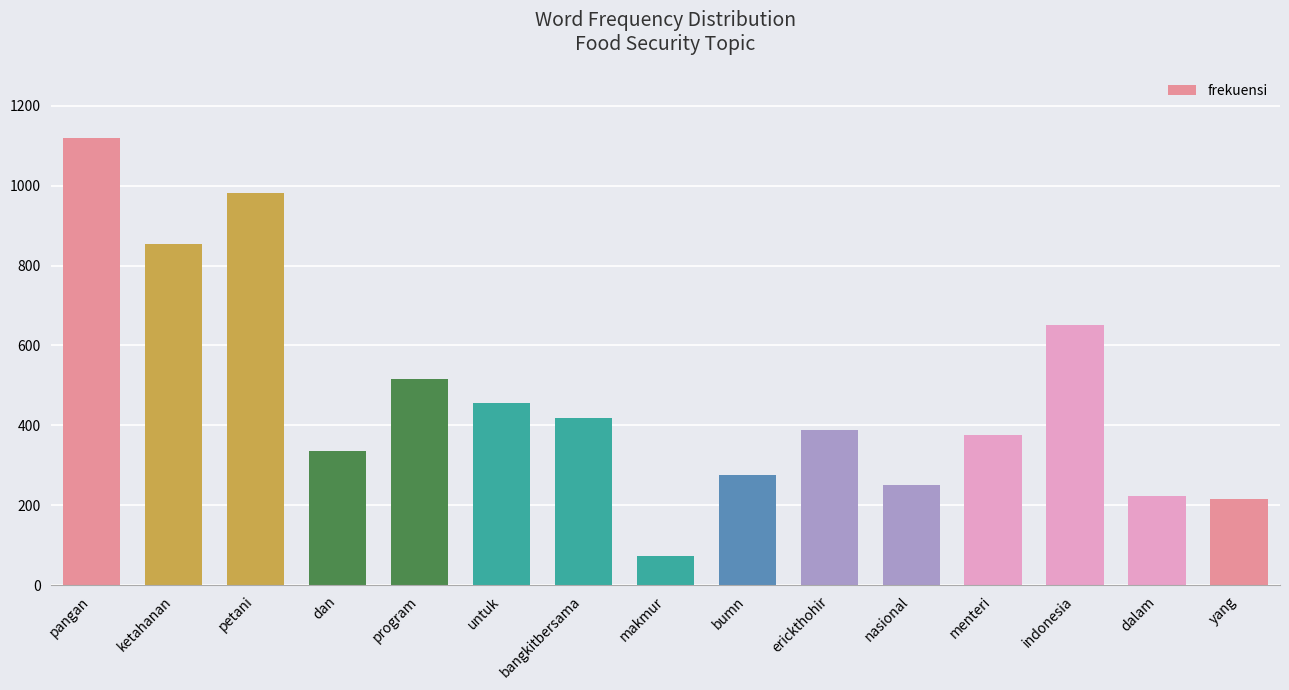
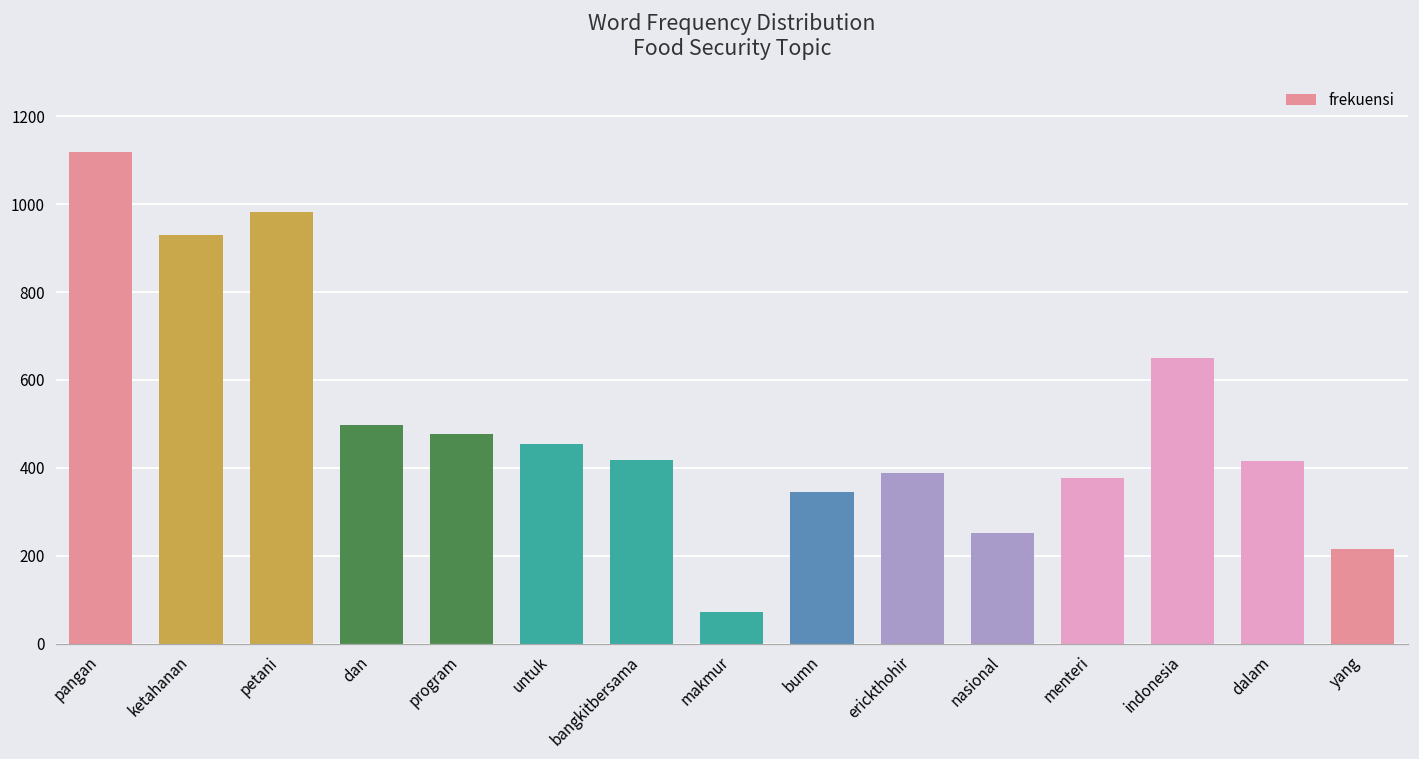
  {
    "pangan": 1120,
-   "ketahanan": 850,
+   "ketahanan": 930,
    "petani": 980,
-   "dan": 340,
-   "program": 520,
+   "dan": 500,
+   "program": 480,
    "untuk": 460,
    "bangkitbersama": 420,
    "makmur": 70,
-   "bumn": 280,
+   "bumn": 350,
    "erickthohir": 390,
    "nasional": 250,
    "menteri": 380,
    "indonesia": 650,
-   "dalam": 220,
+   "dalam": 420,
    "yang": 220
  }
